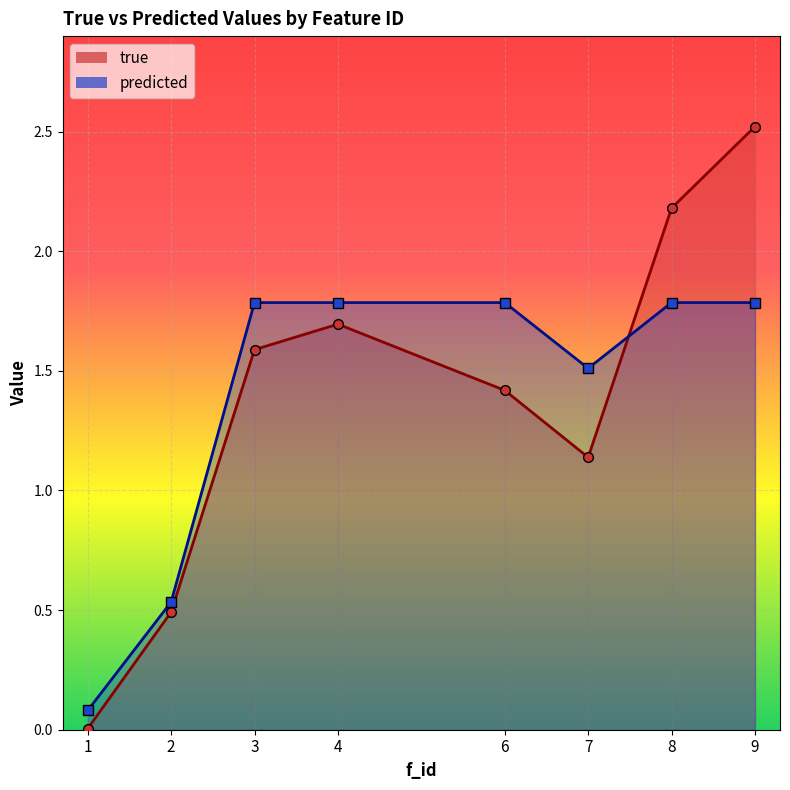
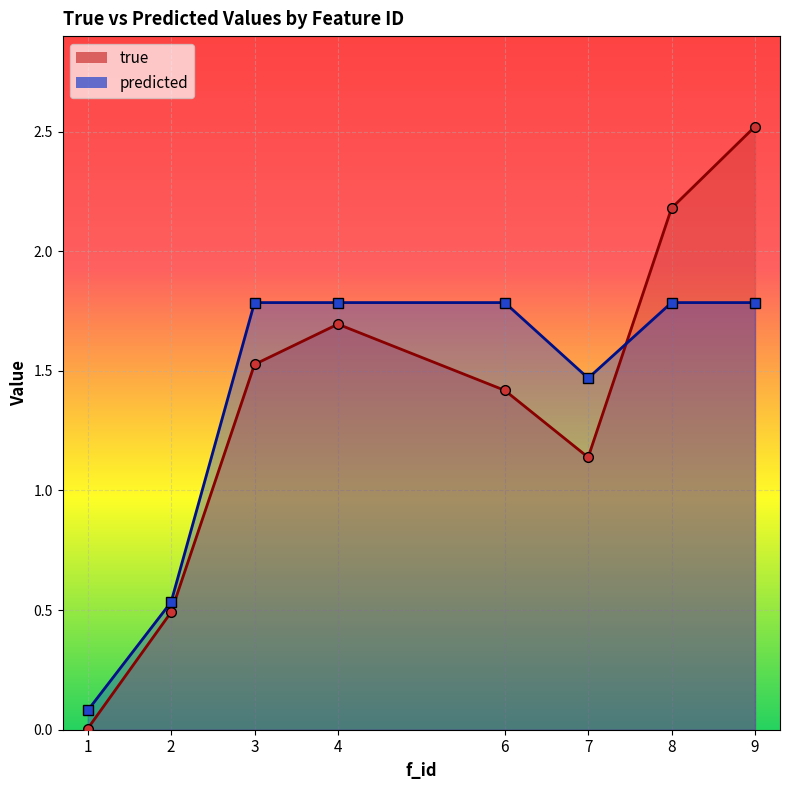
  {
    "true": {
      "1": 0.00,
      "2": 0.49,
-     "3": 1.59,
+     "3": 1.53,
      "4": 1.69,
      "6": 1.42,
      "7": 1.14,
      "8": 2.18,
      "9": 2.52
    },
    "predicted": {
      "1": 0.08,
      "2": 0.53,
      "3": 1.79,
      "4": 1.79,
      "6": 1.79,
-     "7": 1.51,
+     "7": 1.47,
      "8": 1.79,
      "9": 1.79
    }
  }
